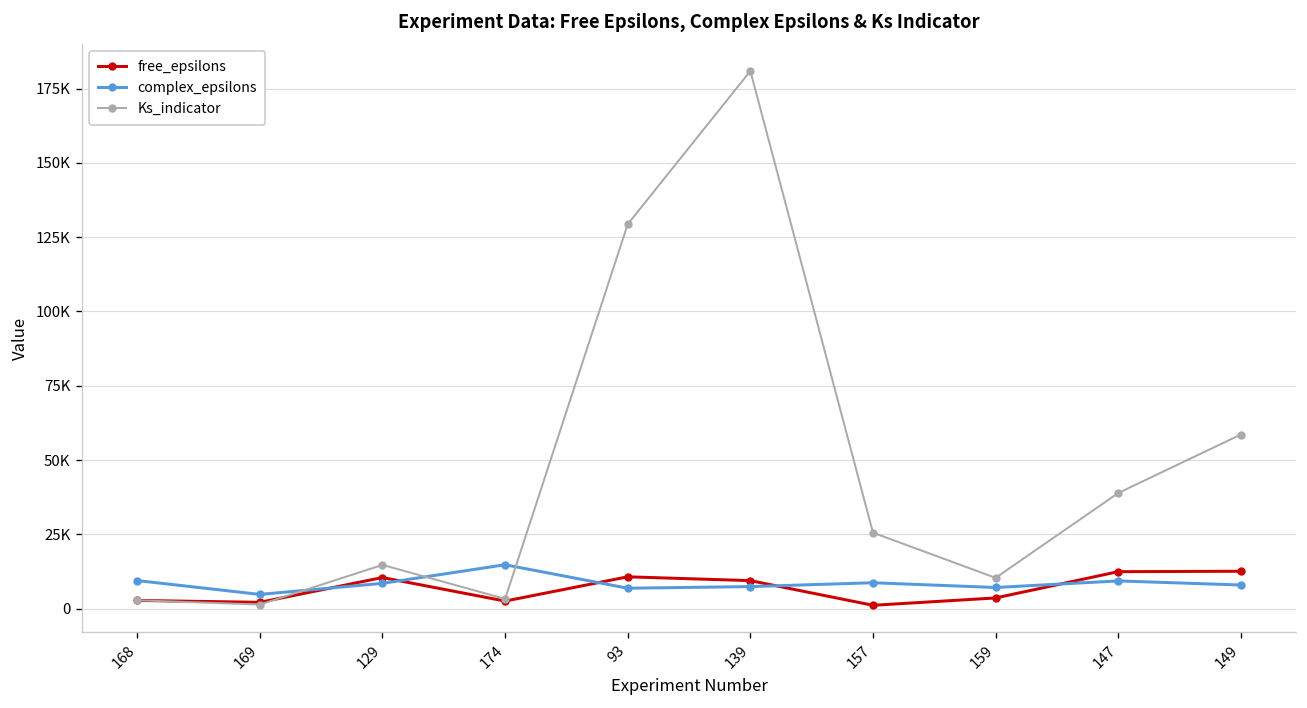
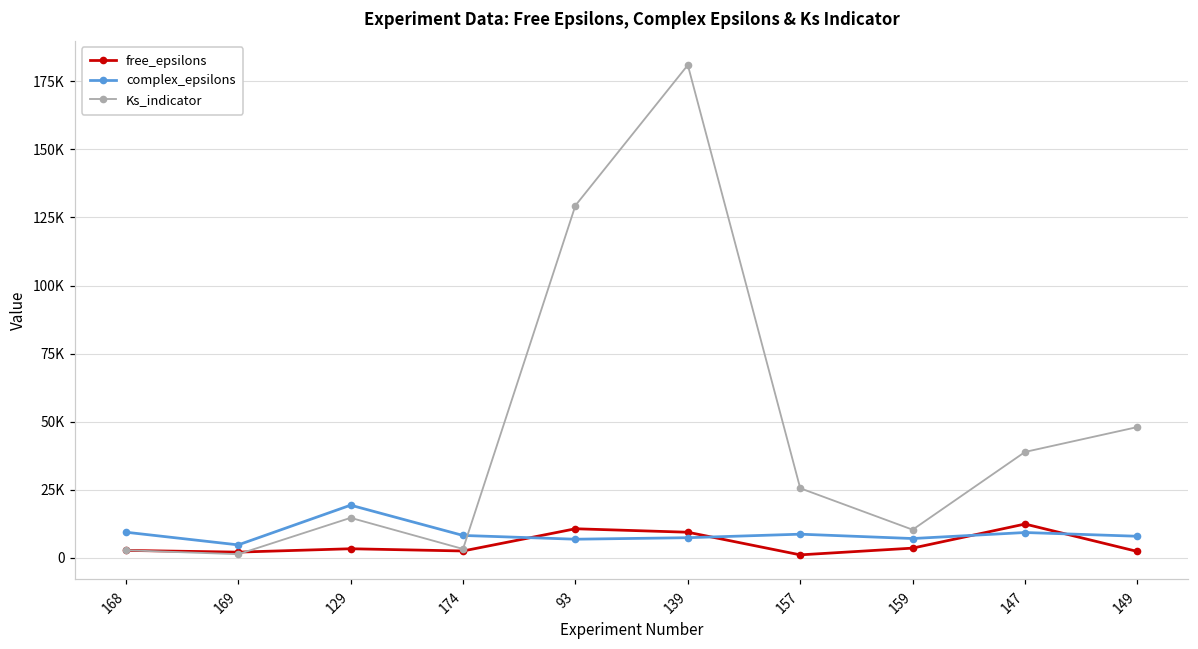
  {
    "free_epsilons": {
-     "129": 10000,
+     "129": 3000,
      "93": 11000,
      "139": 9000,
      "157": 1000,
      "159": 4000,
      "147": 12000,
-     "149": 13000
+     "149": 2000
    },
    "complex_epsilons": {
      "168": 9000,
      "169": 5000,
-     "129": 9000,
-     "174": 15000,
+     "129": 19000,
+     "174": 8000,
      "93": 7000,
      "139": 7000,
      "157": 9000,
      "159": 7000,
      "147": 9000,
      "149": 8000
    },
    "Ks_indicator": {
      "129": 15000,
      "93": 129000,
      "139": 181000,
      "157": 26000,
      "159": 10000,
      "147": 39000,
-     "149": 59000
+     "149": 48000
    }
  }
